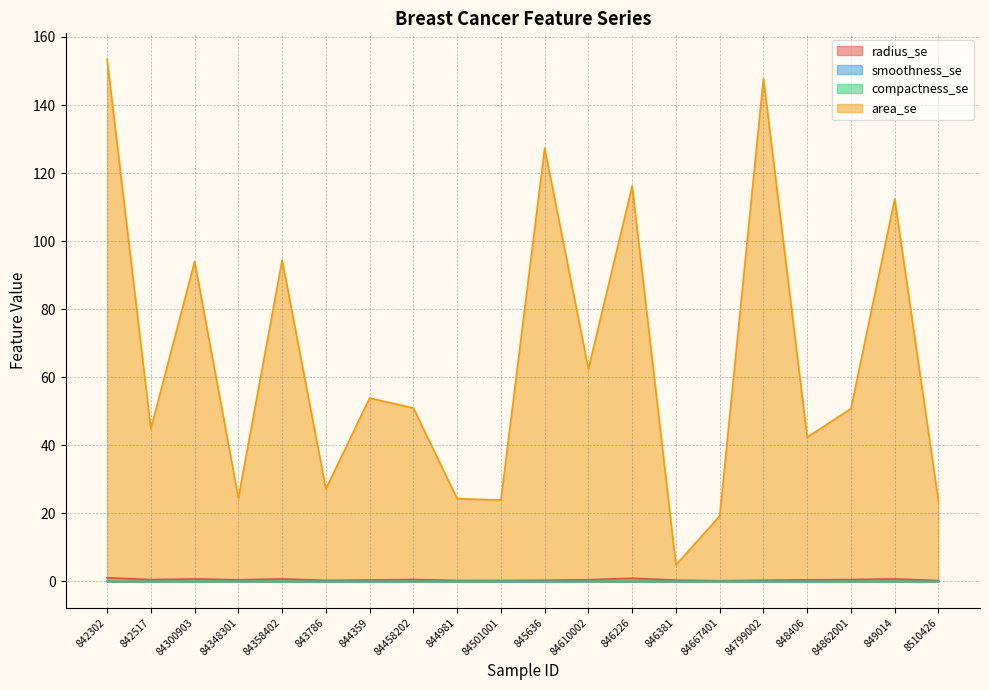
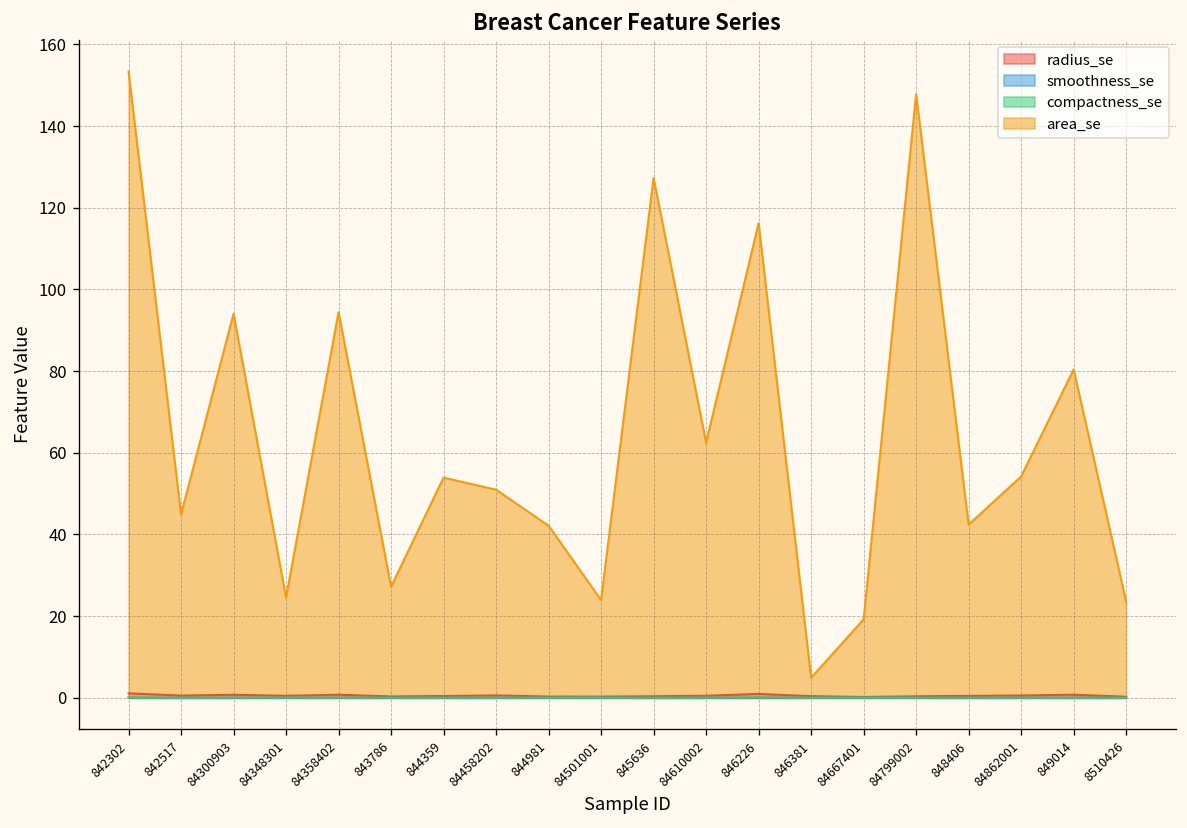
  {
    "radius_se": {
      "842302": 1,
      "846226": 1
    },
    "area_se": {
      "842302": 153,
      "842517": 45,
      "84300903": 94,
      "84348301": 25,
      "84358402": 94,
      "843786": 27,
      "844359": 54,
      "84458202": 51,
-     "844981": 24,
+     "844981": 42,
      "84501001": 24,
      "845636": 127,
      "84610002": 62,
      "846226": 116,
      "846381": 5,
      "84667401": 19,
      "84799002": 148,
      "848406": 42,
-     "84862001": 51,
-     "849014": 112,
+     "84862001": 54,
+     "849014": 80,
      "8510426": 24
    }
  }
